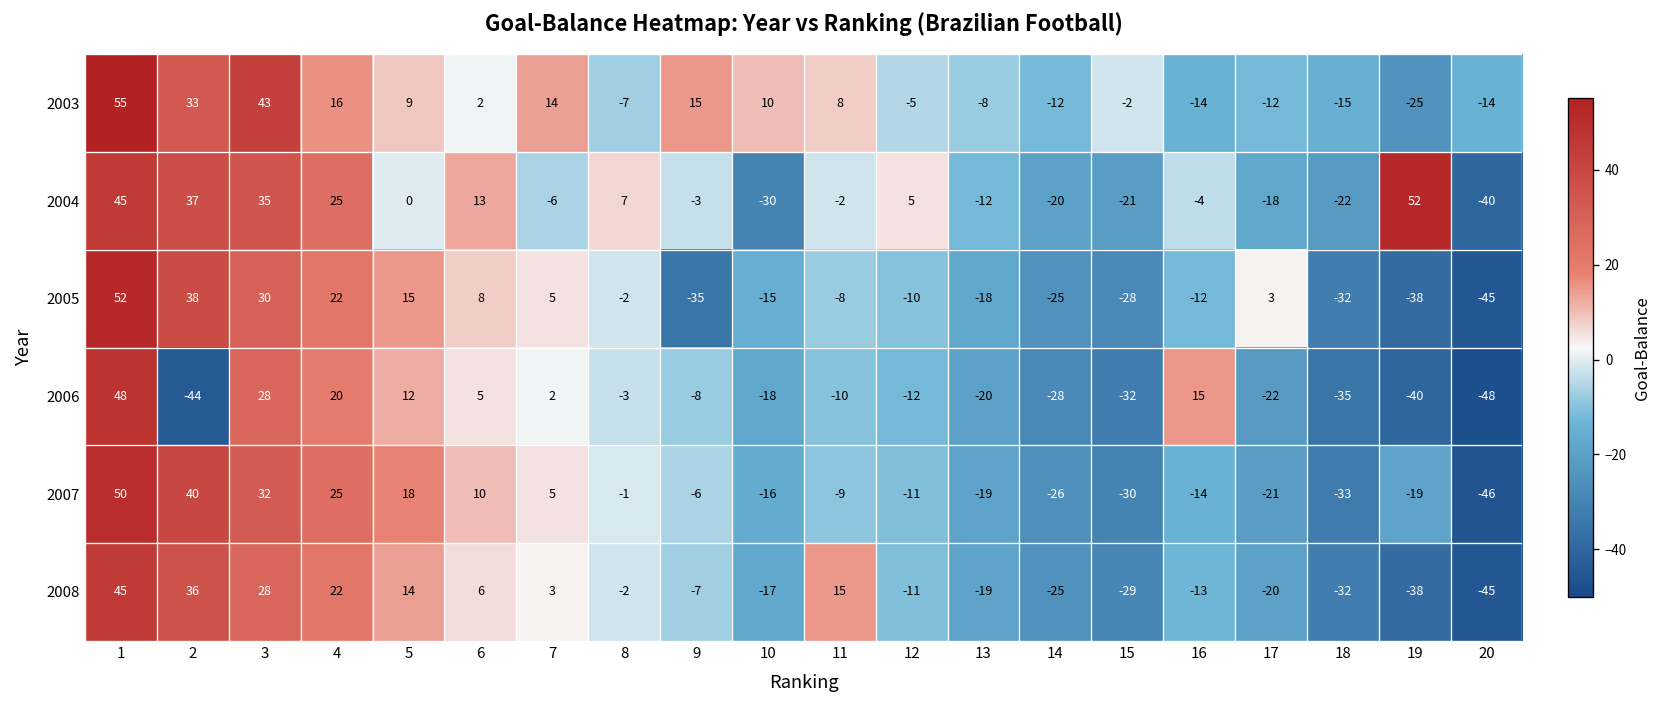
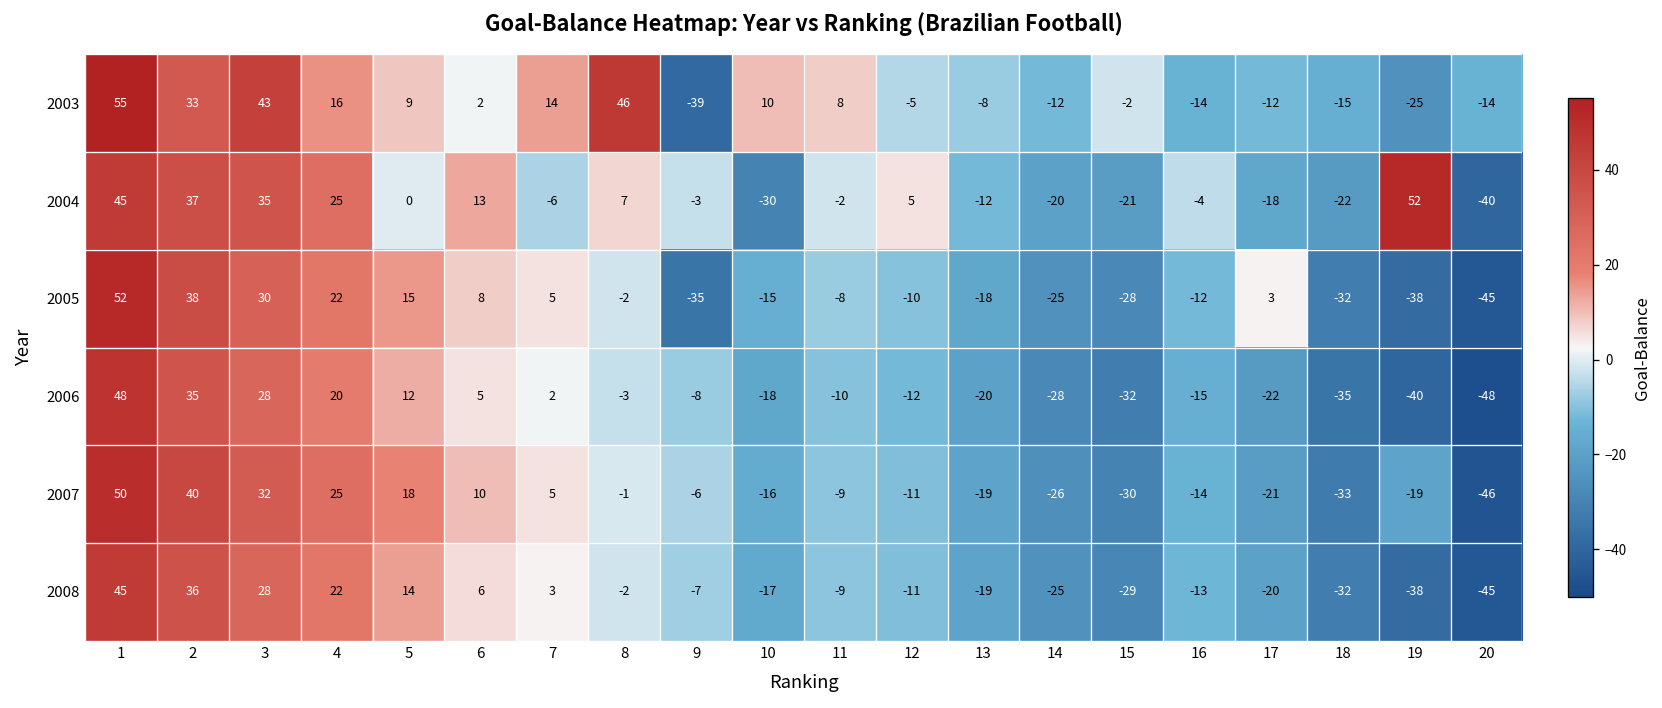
  {
    "2003": {
      "1": 55,
      "2": 33,
      "3": 43,
      "4": 16,
      "5": 9,
      "6": 2,
      "7": 14,
-     "8": -7,
-     "9": 15,
+     "8": 46,
+     "9": -39,
      "10": 10,
      "11": 8,
      "12": -5,
      "13": -8,
      "14": -12,
      "15": -2,
      "16": -14,
      "17": -12,
      "18": -15,
      "19": -25,
      "20": -14
    },
    "2004": {
      "1": 45,
      "2": 37,
      "3": 35,
      "4": 25,
      "5": 0,
      "6": 13,
      "7": -6,
      "8": 7,
      "9": -3,
      "10": -30,
      "11": -2,
      "12": 5,
      "13": -12,
      "14": -20,
      "15": -21,
      "16": -4,
      "17": -18,
      "18": -22,
      "19": 52,
      "20": -40
    },
    "2005": {
      "1": 52,
      "2": 38,
      "3": 30,
      "4": 22,
      "5": 15,
      "6": 8,
      "7": 5,
      "8": -2,
      "9": -35,
      "10": -15,
      "11": -8,
      "12": -10,
      "13": -18,
      "14": -25,
      "15": -28,
      "16": -12,
      "17": 3,
      "18": -32,
      "19": -38,
      "20": -45
    },
    "2006": {
      "1": 48,
-     "2": -44,
+     "2": 35,
      "3": 28,
      "4": 20,
      "5": 12,
      "6": 5,
      "7": 2,
      "8": -3,
      "9": -8,
      "10": -18,
      "11": -10,
      "12": -12,
      "13": -20,
      "14": -28,
      "15": -32,
-     "16": 15,
+     "16": -15,
      "17": -22,
      "18": -35,
      "19": -40,
      "20": -48
    },
    "2007": {
      "1": 50,
      "2": 40,
      "3": 32,
      "4": 25,
      "5": 18,
      "6": 10,
      "7": 5,
      "8": -1,
      "9": -6,
      "10": -16,
      "11": -9,
      "12": -11,
      "13": -19,
      "14": -26,
      "15": -30,
      "16": -14,
      "17": -21,
      "18": -33,
      "19": -19,
      "20": -46
    },
    "2008": {
      "1": 45,
      "2": 36,
      "3": 28,
      "4": 22,
      "5": 14,
      "6": 6,
      "7": 3,
      "8": -2,
      "9": -7,
      "10": -17,
-     "11": 15,
+     "11": -9,
      "12": -11,
      "13": -19,
      "14": -25,
      "15": -29,
      "16": -13,
      "17": -20,
      "18": -32,
      "19": -38,
      "20": -45
    }
  }
